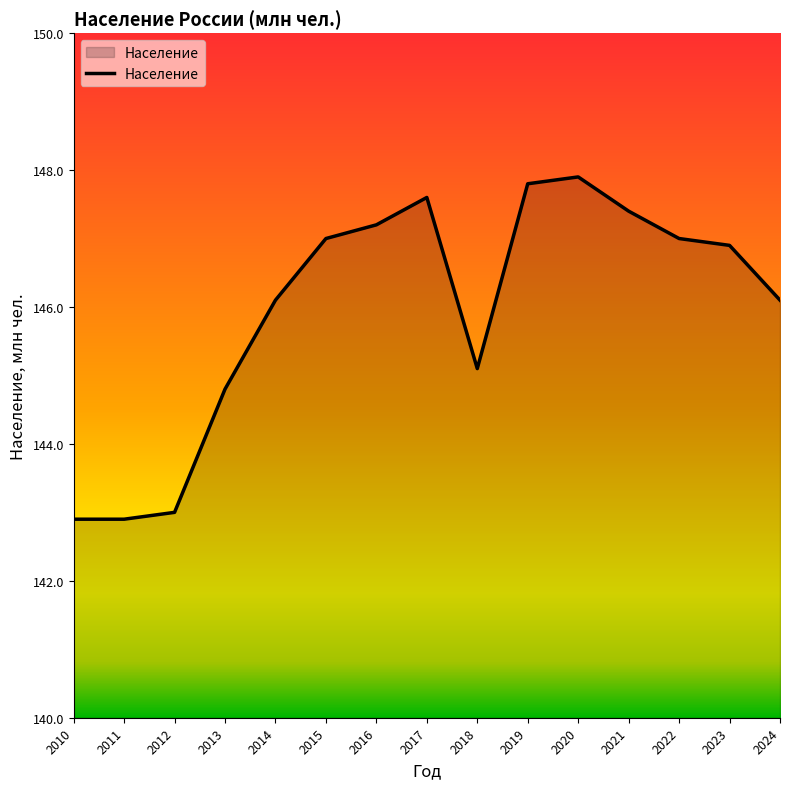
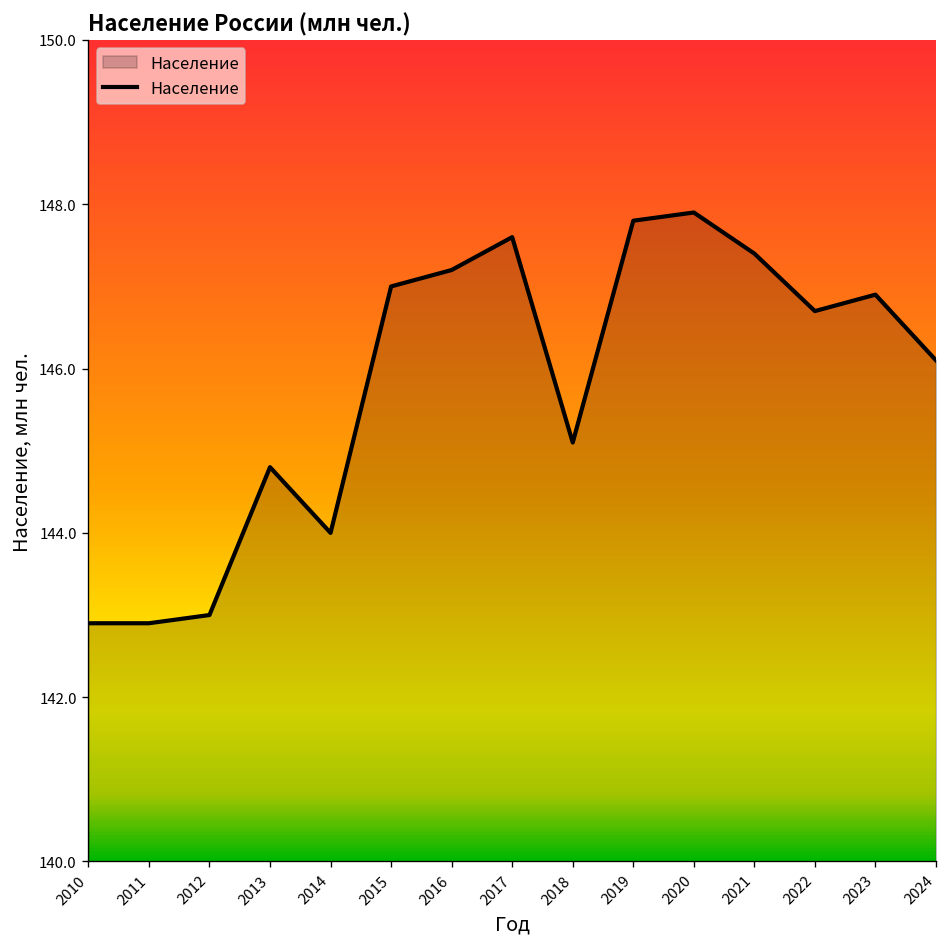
  {
    "2010": 142.9,
    "2011": 142.9,
    "2012": 143.0,
    "2013": 144.8,
-   "2014": 146.1,
+   "2014": 144.0,
    "2015": 147.0,
    "2016": 147.2,
    "2017": 147.6,
    "2018": 145.1,
    "2019": 147.8,
    "2020": 147.9,
    "2021": 147.4,
-   "2022": 147.0,
+   "2022": 146.7,
    "2023": 146.9,
    "2024": 146.1
  }
